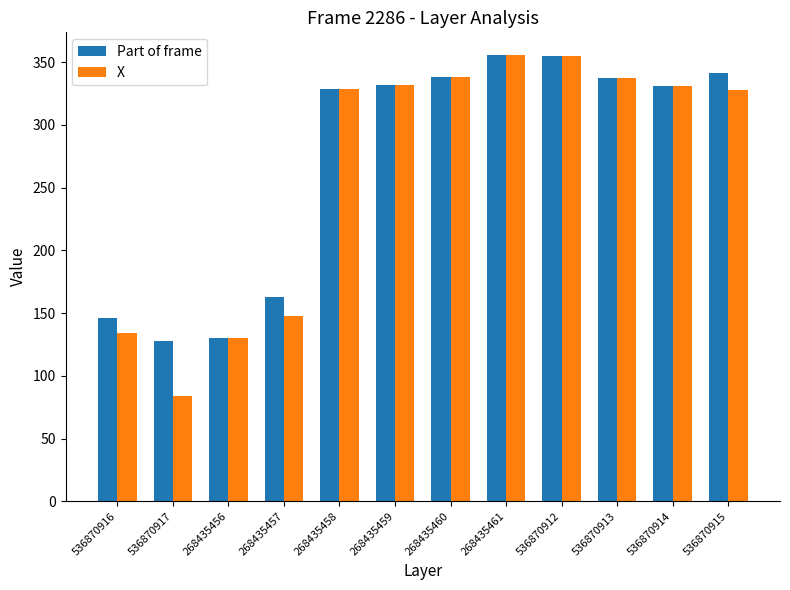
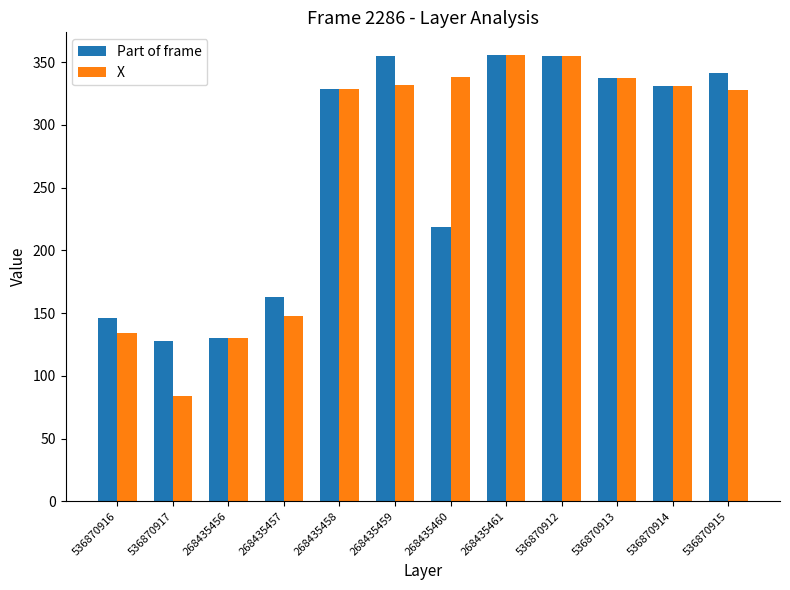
  {
    "Part of frame": {
      "536870916": 146,
      "536870917": 128,
      "268435456": 130,
      "268435457": 163,
      "268435458": 329,
-     "268435459": 332,
-     "268435460": 338,
+     "268435459": 355,
+     "268435460": 219,
      "268435461": 356,
      "536870912": 355,
      "536870913": 337,
      "536870914": 331,
      "536870915": 341
    },
    "X": {
      "536870916": 134,
      "536870917": 84,
      "268435456": 130,
      "268435457": 148,
      "268435458": 329,
      "268435459": 332,
      "268435460": 338,
      "268435461": 356,
      "536870912": 355,
      "536870913": 337,
      "536870914": 331,
      "536870915": 328
    }
  }
